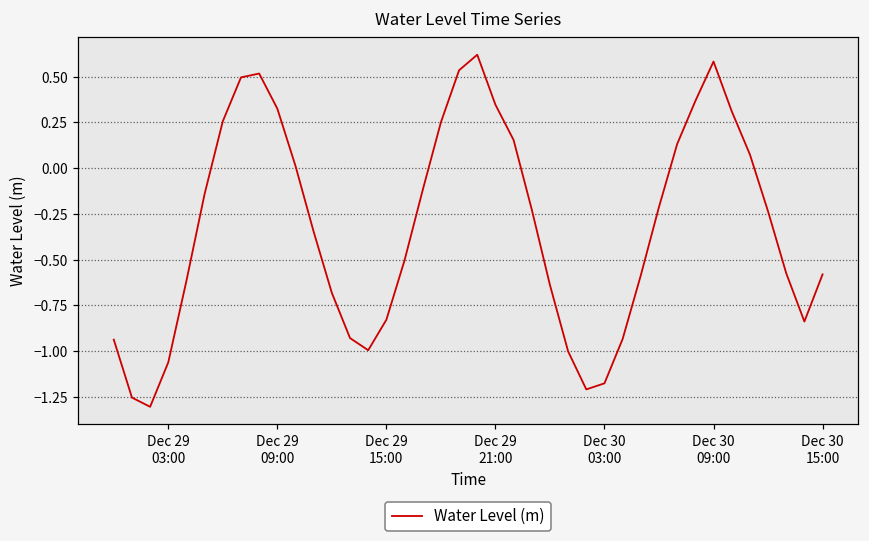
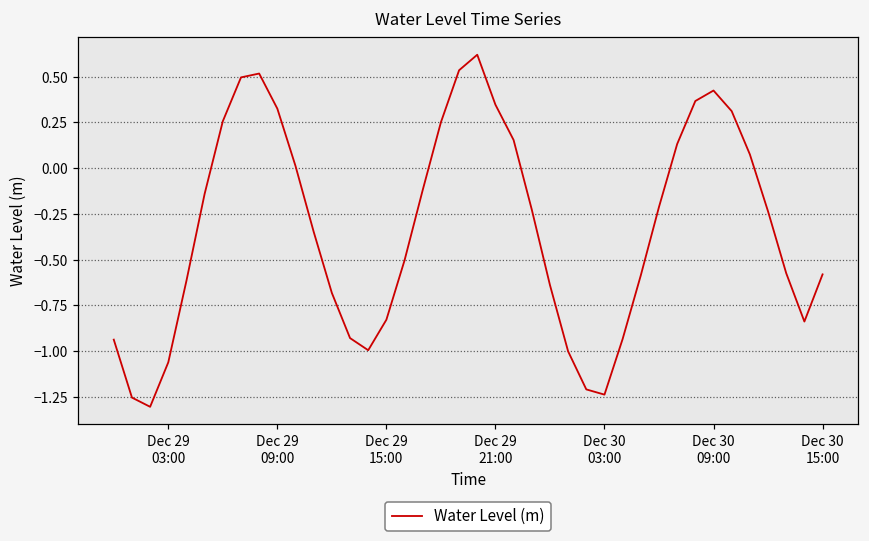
  {
    "Dec 29 03:00": -1.06,
    "Dec 29 09:00": 0.33,
    "Dec 29 15:00": -0.83,
    "Dec 29 21:00": 0.35,
-   "Dec 30 03:00": -1.18,
-   "Dec 30 09:00": 0.58,
+   "Dec 30 03:00": -1.24,
+   "Dec 30 09:00": 0.42,
    "Dec 30 15:00": -0.58
  }
